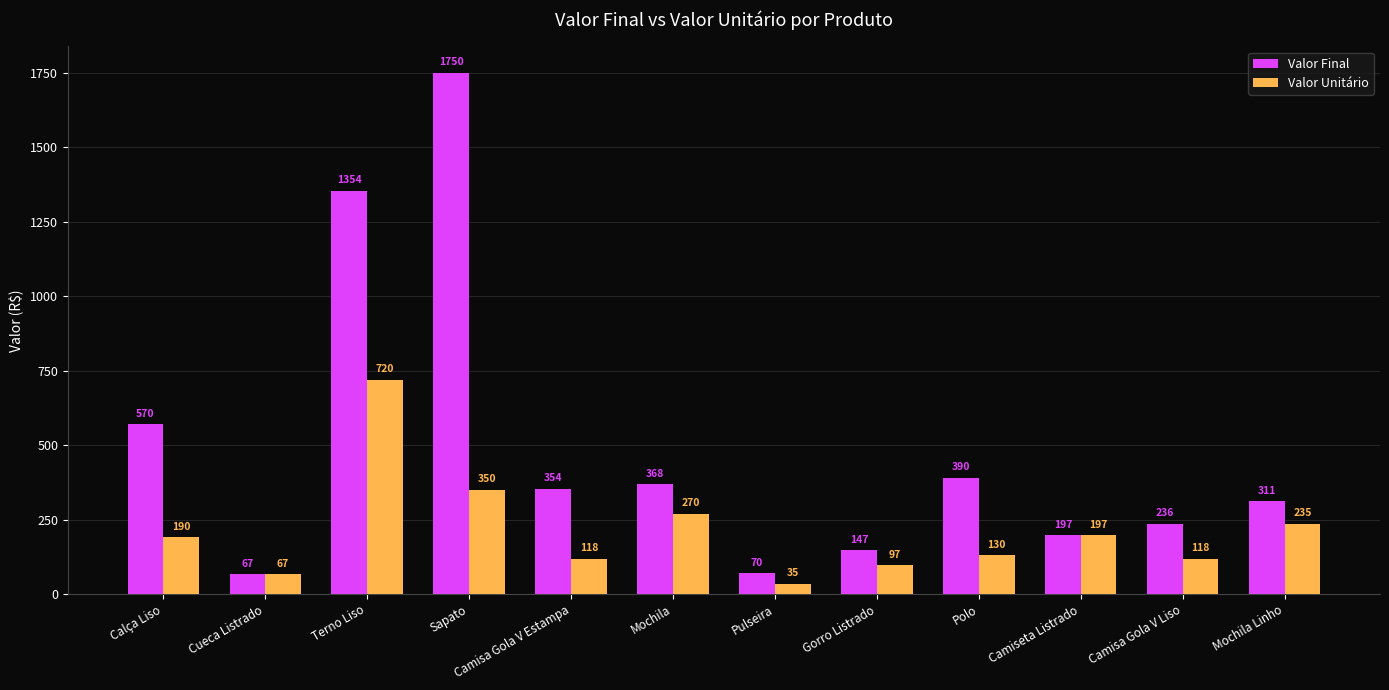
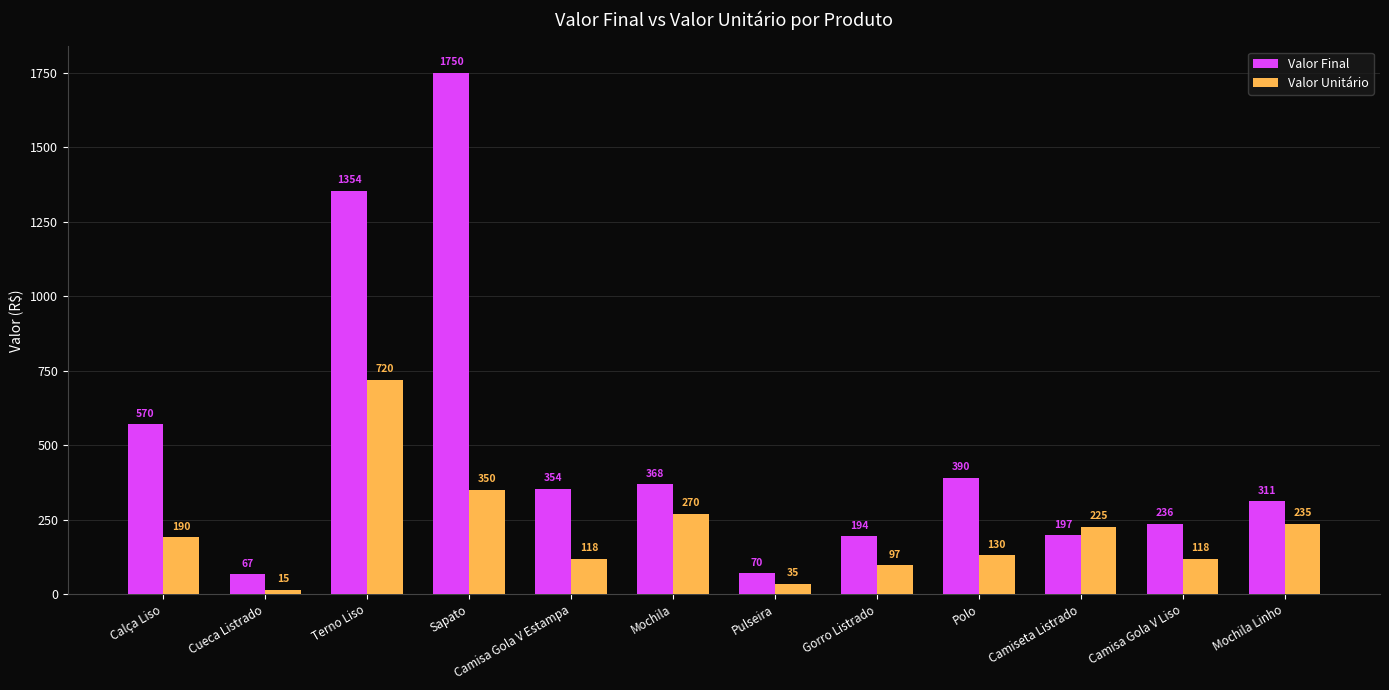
  {
    "Valor Final": {
      "Calça Liso": 570,
      "Cueca Listrado": 67,
      "Terno Liso": 1354,
      "Sapato": 1750,
      "Camisa Gola V Estampa": 354,
      "Mochila": 368,
      "Pulseira": 70,
-     "Gorro Listrado": 147,
+     "Gorro Listrado": 194,
      "Polo": 390,
      "Camiseta Listrado": 197,
      "Camisa Gola V Liso": 236,
      "Mochila Linho": 311
    },
    "Valor Unitário": {
      "Calça Liso": 190,
-     "Cueca Listrado": 67,
+     "Cueca Listrado": 15,
      "Terno Liso": 720,
      "Sapato": 350,
      "Camisa Gola V Estampa": 118,
      "Mochila": 270,
      "Pulseira": 35,
      "Gorro Listrado": 97,
      "Polo": 130,
-     "Camiseta Listrado": 197,
+     "Camiseta Listrado": 225,
      "Camisa Gola V Liso": 118,
      "Mochila Linho": 235
    }
  }
